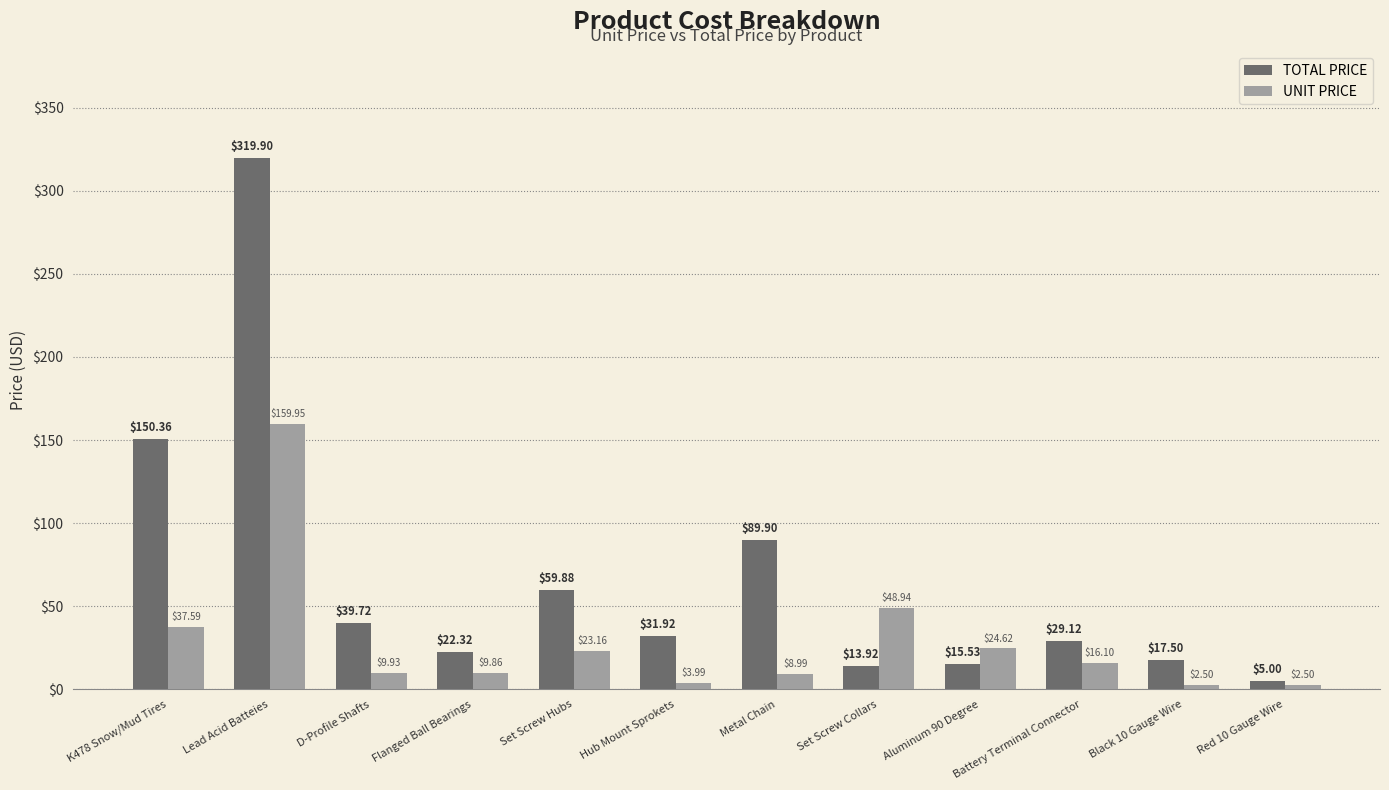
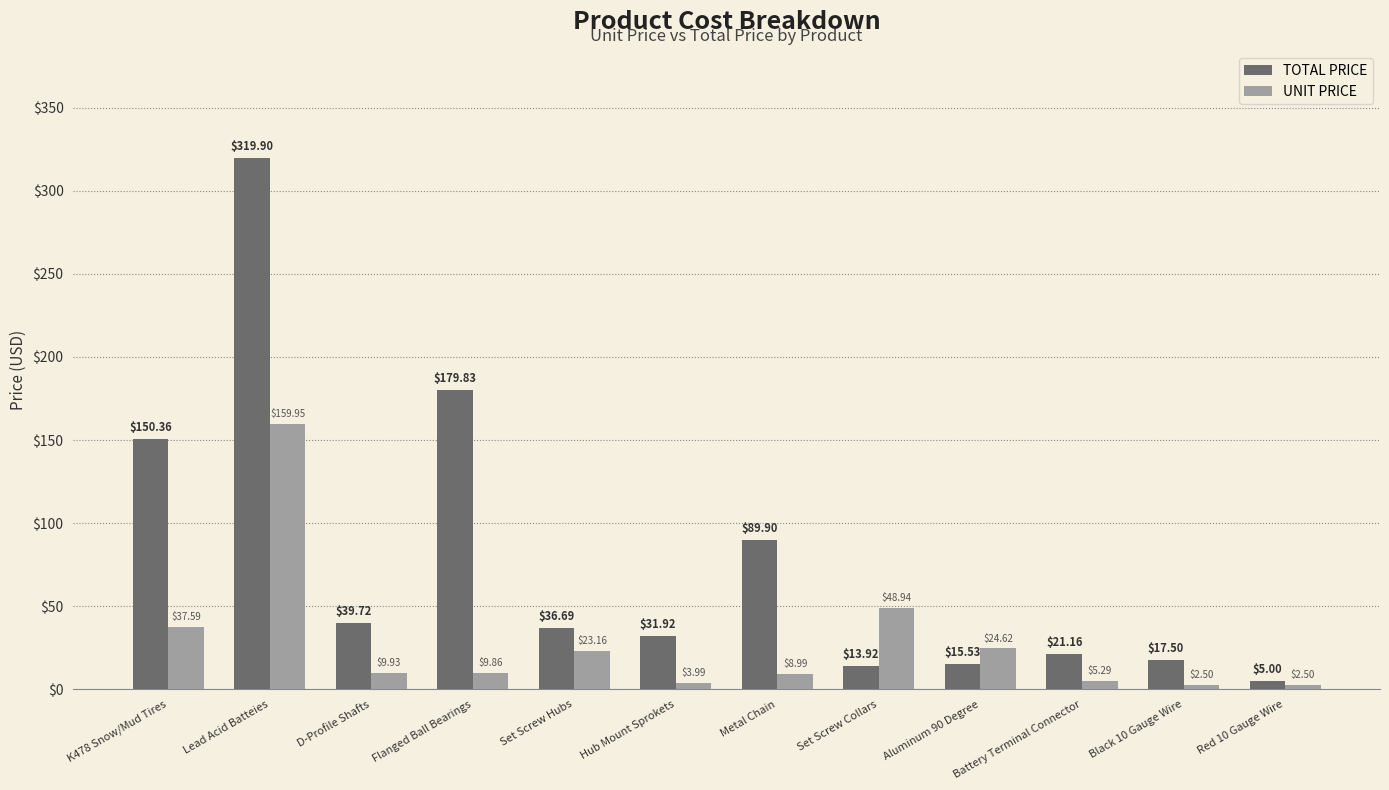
  {
    "TOTAL PRICE": {
      "K478 Snow/Mud Tires": "$150.36",
      "Lead Acid Batteies": "$319.90",
      "D-Profile Shafts": "$39.72",
-     "Flanged Ball Bearings": "$22.32",
-     "Set Screw Hubs": "$59.88",
+     "Flanged Ball Bearings": "$179.83",
+     "Set Screw Hubs": "$36.69",
      "Hub Mount Sprokets": "$31.92",
      "Metal Chain": "$89.90",
      "Set Screw Collars": "$13.92",
      "Aluminum 90 Degree": "$15.53",
-     "Battery Terminal Connector": "$29.12",
+     "Battery Terminal Connector": "$21.16",
      "Black 10 Gauge Wire": "$17.50",
      "Red 10 Gauge Wire": "$5.00"
    },
    "UNIT PRICE": {
      "K478 Snow/Mud Tires": "$37.59",
      "Lead Acid Batteies": "$159.95",
      "D-Profile Shafts": "$9.93",
      "Flanged Ball Bearings": "$9.86",
      "Set Screw Hubs": "$23.16",
      "Hub Mount Sprokets": "$3.99",
      "Metal Chain": "$8.99",
      "Set Screw Collars": "$48.94",
      "Aluminum 90 Degree": "$24.62",
-     "Battery Terminal Connector": "$16.10",
+     "Battery Terminal Connector": "$5.29",
      "Black 10 Gauge Wire": "$2.50",
      "Red 10 Gauge Wire": "$2.50"
    }
  }
